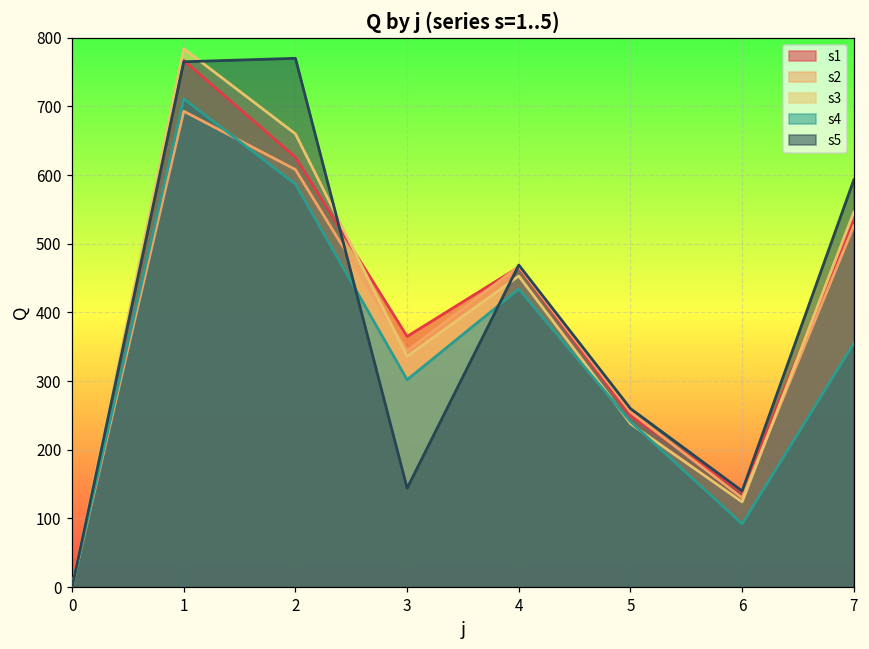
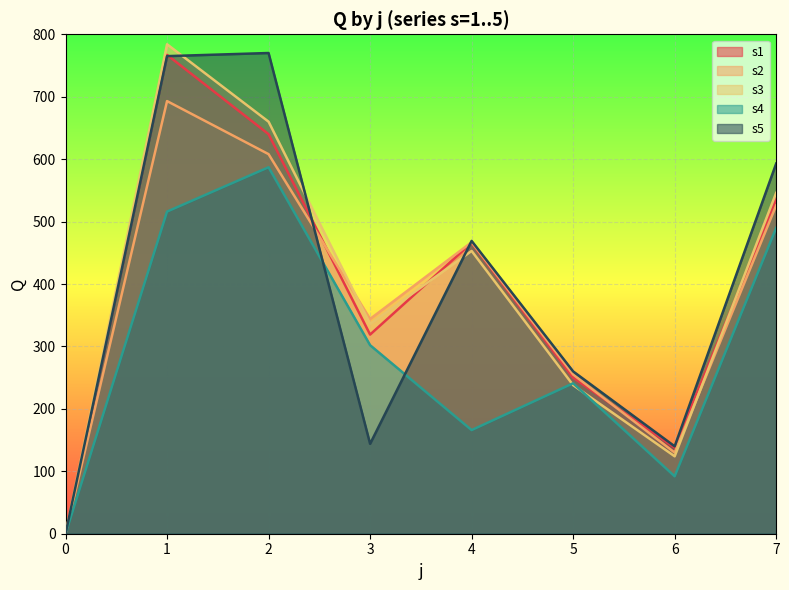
  {
    "s1": {
-     "2": 630,
-     "3": 370,
+     "2": 640,
+     "3": 320,
      "5": 250,
      "7": 540
    },
    "s4": {
-     "1": 710,
+     "1": 520,
      "2": 590,
      "3": 300,
-     "4": 430,
+     "4": 170,
      "6": 90,
-     "7": 360
+     "7": 490
    },
    "s5": {
      "2": 770,
      "3": 140,
      "5": 260,
      "7": 590
    }
  }
